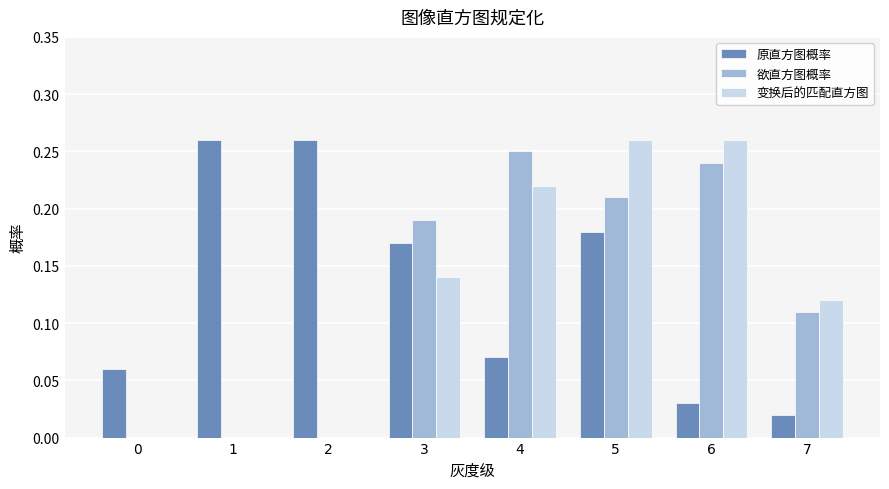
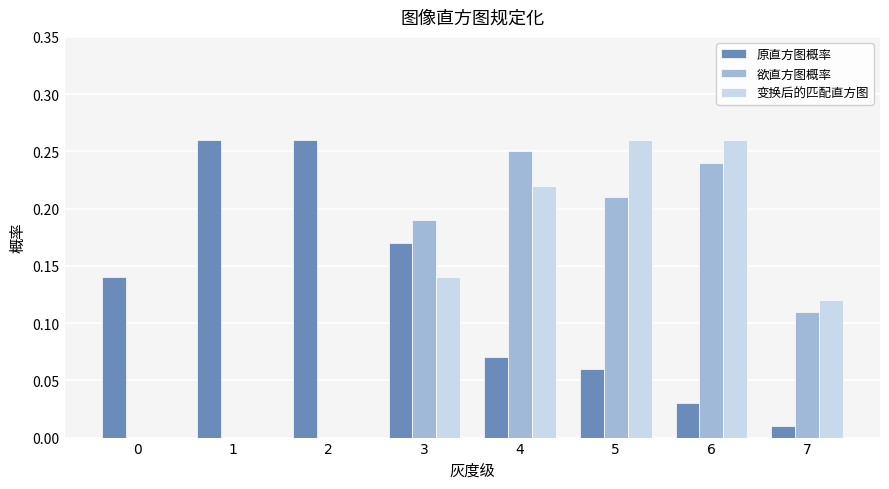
  {
    "原直方图概率": {
-     "0": 0.06,
+     "0": 0.14,
      "1": 0.26,
      "2": 0.26,
      "3": 0.17,
      "4": 0.07,
-     "5": 0.18,
+     "5": 0.06,
      "6": 0.03,
-     "7": 0.02
+     "7": 0.01
    }
  }
